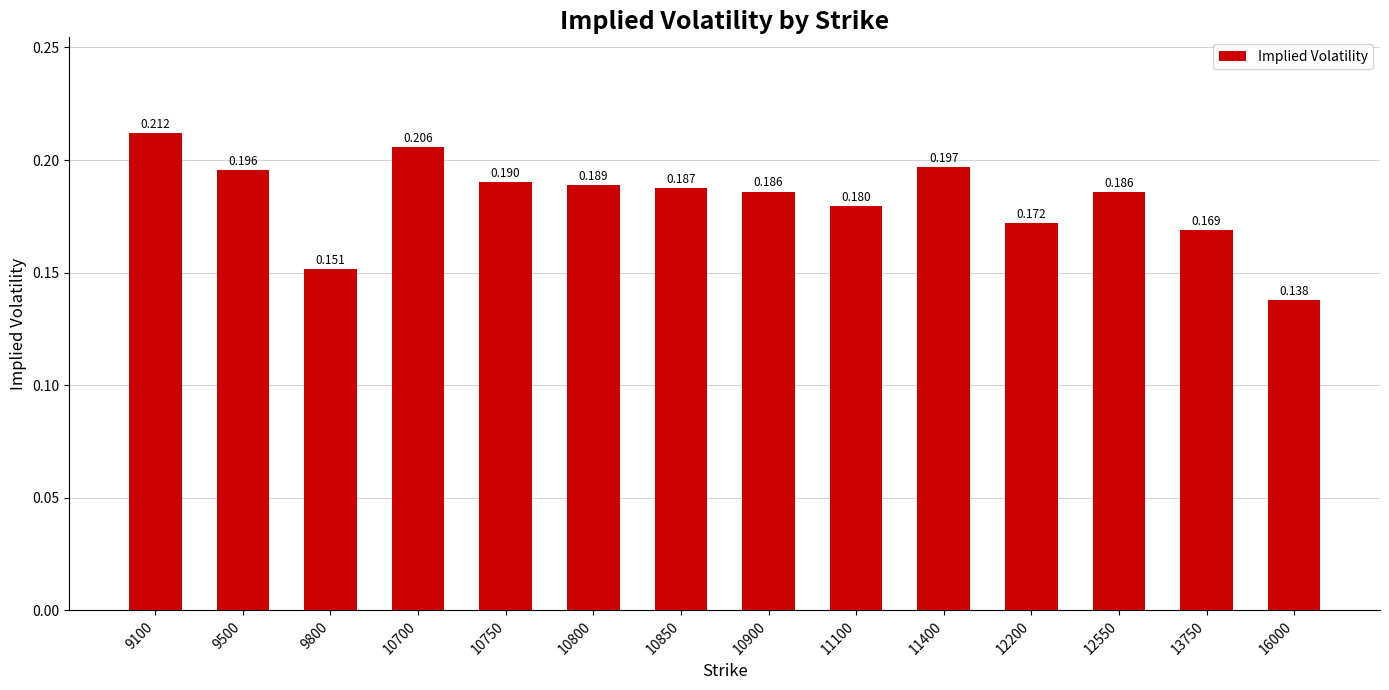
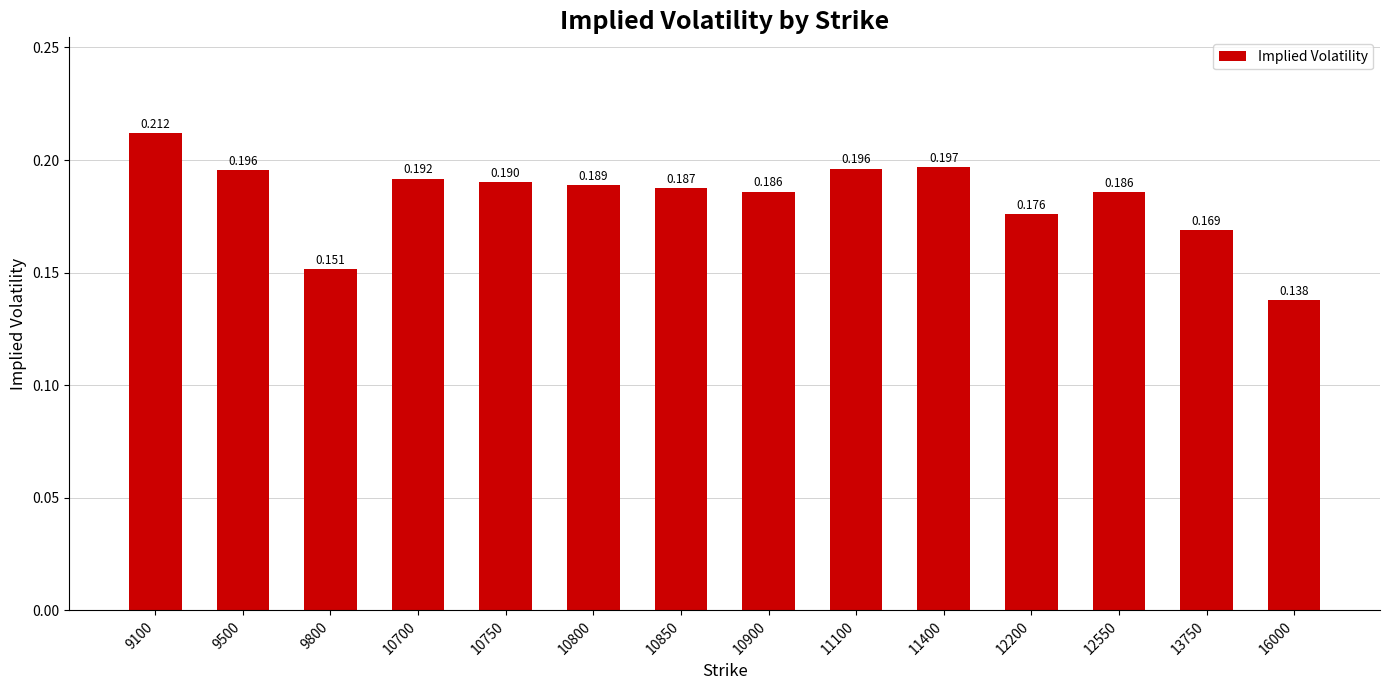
  {
    "9100": 0.212,
    "9500": 0.196,
    "9800": 0.151,
-   "10700": 0.206,
+   "10700": 0.192,
    "10750": 0.190,
    "10800": 0.189,
    "10850": 0.187,
    "10900": 0.186,
-   "11100": 0.180,
+   "11100": 0.196,
    "11400": 0.197,
-   "12200": 0.172,
+   "12200": 0.176,
    "12550": 0.186,
    "13750": 0.169,
    "16000": 0.138
  }
